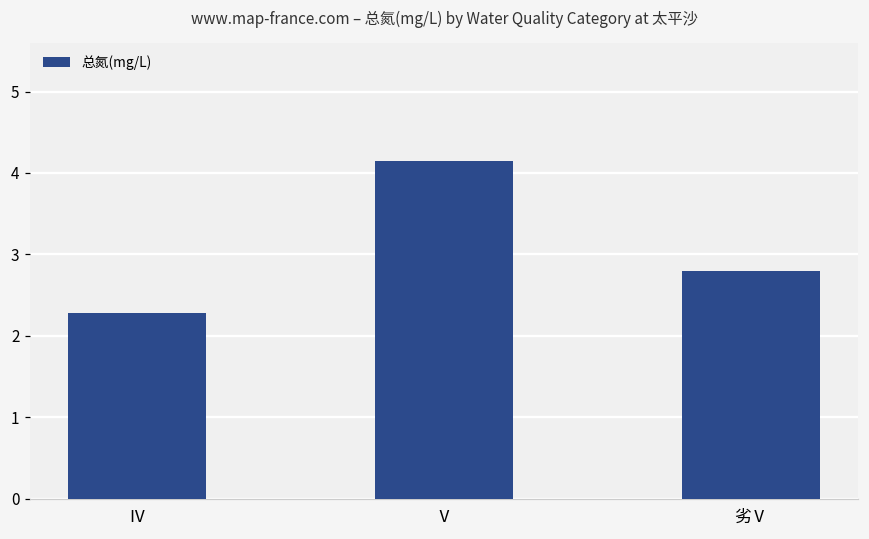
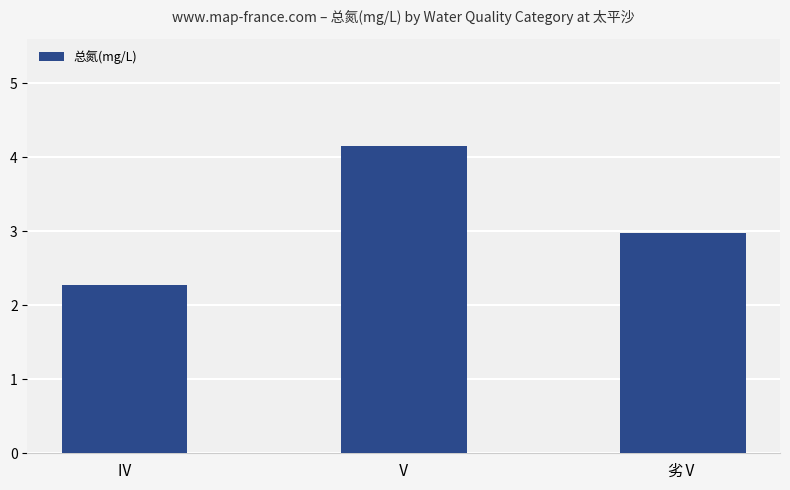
  {
    "Ⅳ": 2.3,
    "Ⅴ": 4.2,
-   "劣Ⅴ": 2.8
+   "劣Ⅴ": 3.0
  }
